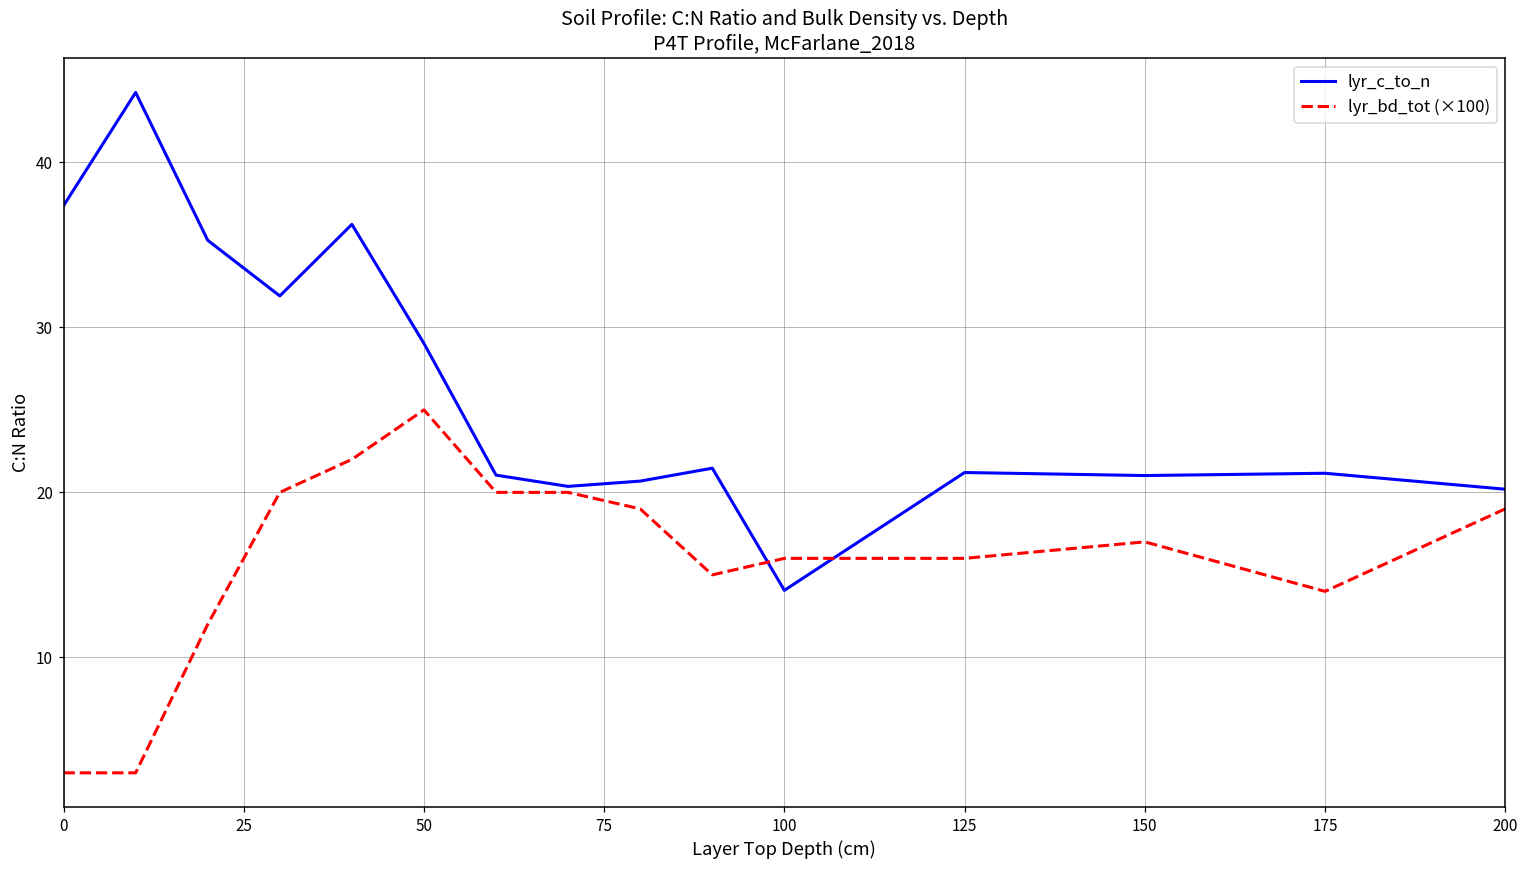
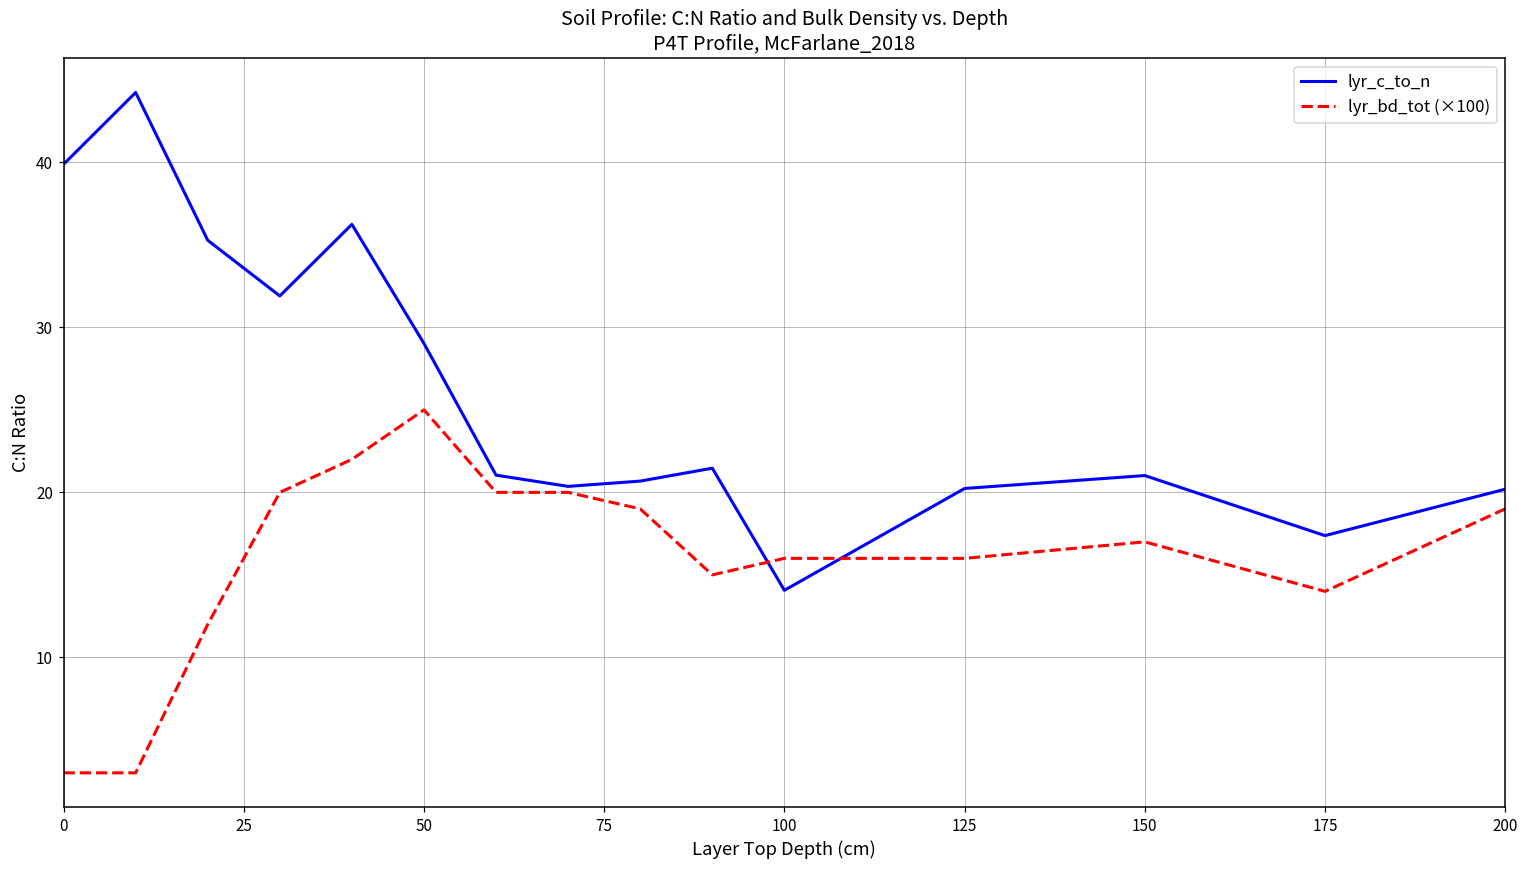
  {
    "lyr_c_to_n": {
-     "0": 37.4,
+     "0": 39.9,
      "50": 29.0,
      "100": 14.1,
-     "125": 21.2,
+     "125": 20.2,
      "150": 21.0,
-     "175": 21.2,
+     "175": 17.4,
      "200": 20.2
    },
    "lyr_bd_tot (×100)": {
      "0": 3.0,
      "50": 25.0,
      "100": 16.0,
      "125": 16.0,
      "150": 17.0,
      "175": 14.0,
      "200": 19.0
    }
  }
